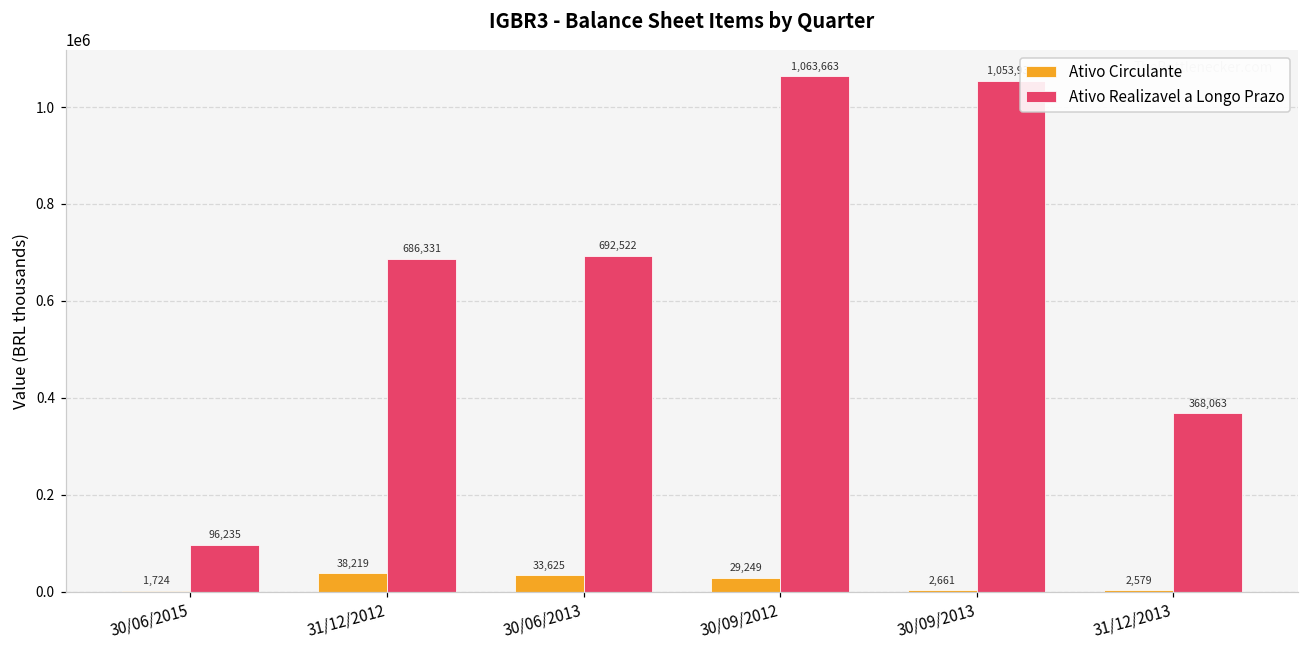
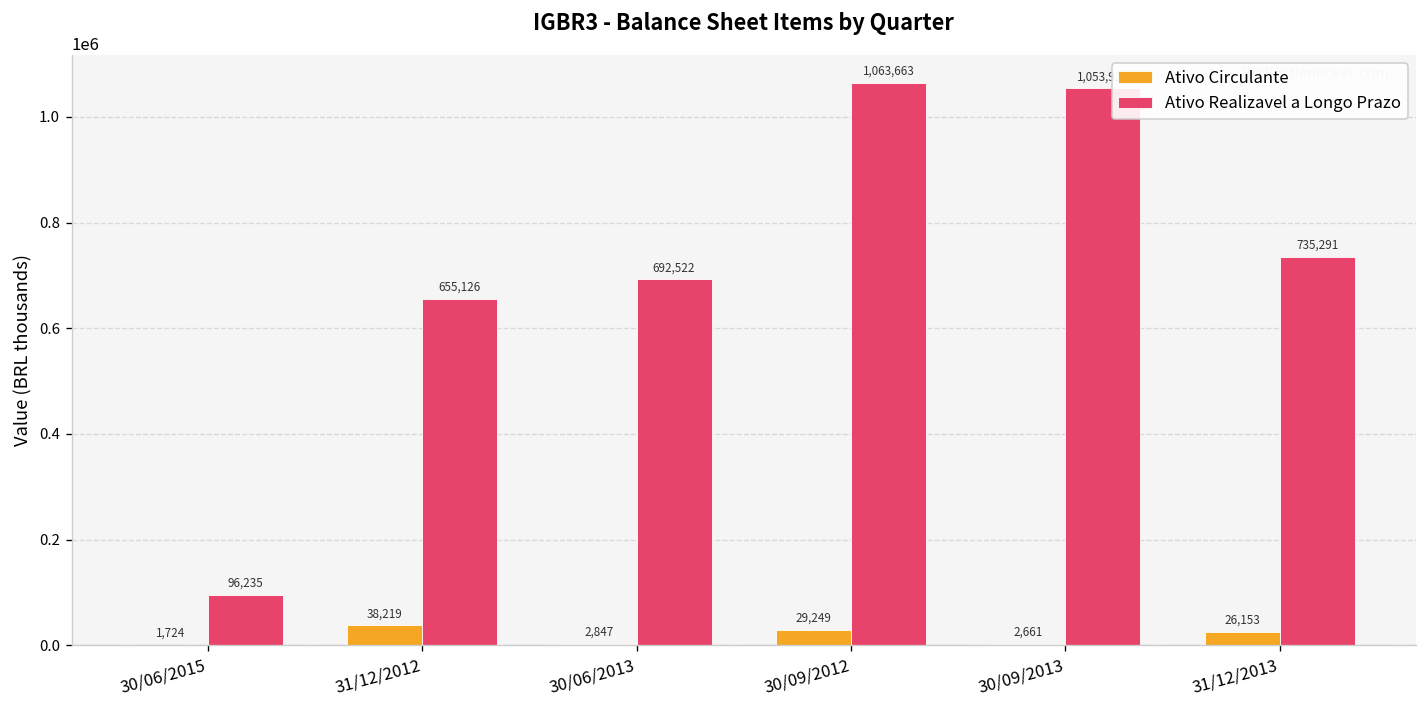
  {
    "Ativo Circulante": {
      "30/06/2015": "1,724",
      "31/12/2012": "38,219",
-     "30/06/2013": "33,625",
+     "30/06/2013": "2,847",
      "30/09/2012": "29,249",
      "30/09/2013": "2,661",
-     "31/12/2013": "2,579"
+     "31/12/2013": "26,153"
    },
    "Ativo Realizavel a Longo Prazo": {
      "30/06/2015": "96,235",
-     "31/12/2012": "686,331",
+     "31/12/2012": "655,126",
      "30/06/2013": "692,522",
      "30/09/2012": "1,063,663",
-     "31/12/2013": "368,063"
+     "31/12/2013": "735,291"
    }
  }
